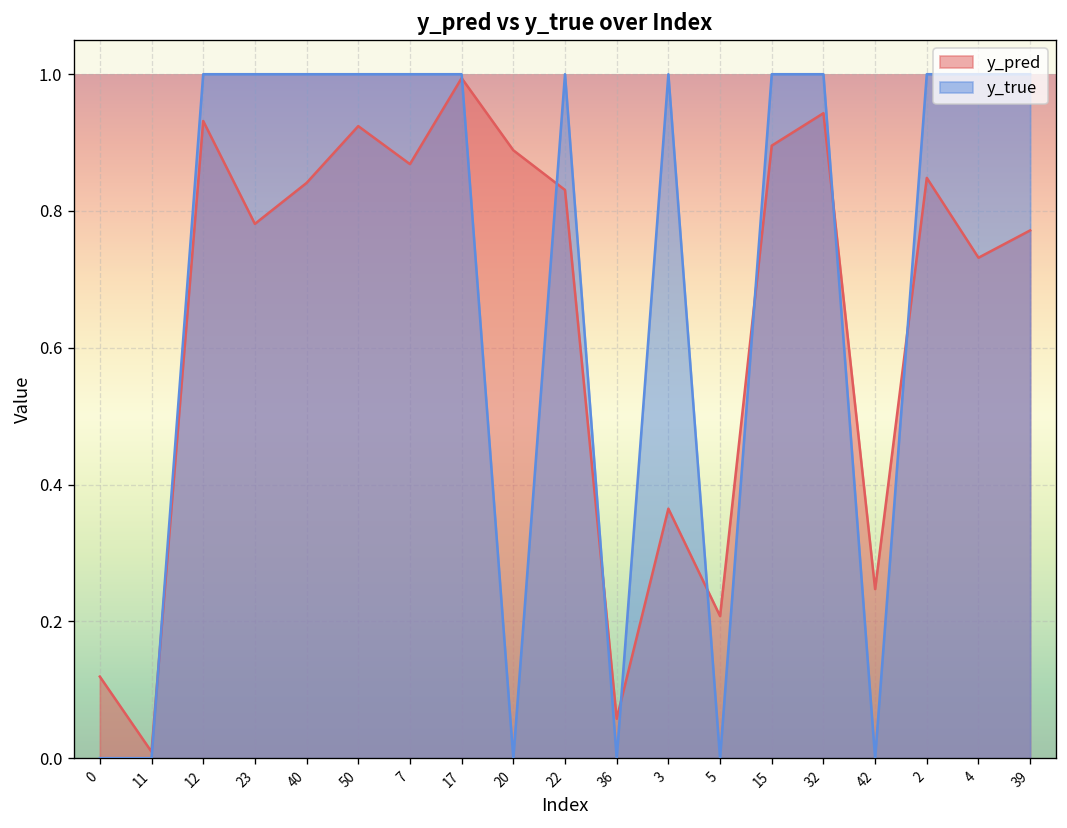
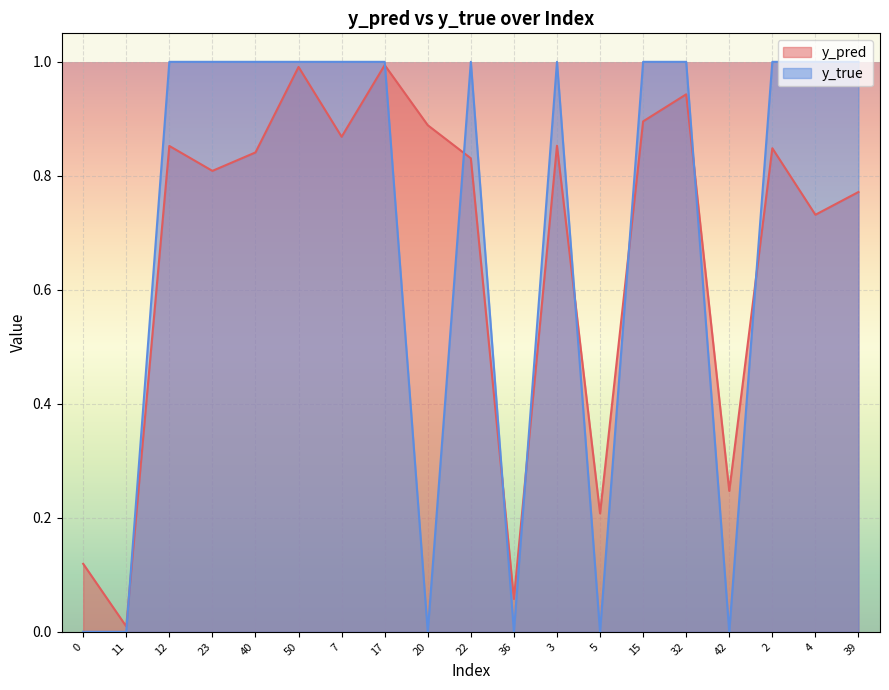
  {
    "y_pred": {
      "0": 0.12,
      "11": 0.01,
-     "12": 0.93,
-     "23": 0.78,
+     "12": 0.85,
+     "23": 0.81,
      "40": 0.84,
-     "50": 0.92,
+     "50": 0.99,
      "7": 0.87,
      "17": 0.99,
      "20": 0.89,
      "22": 0.83,
      "36": 0.06,
-     "3": 0.36,
+     "3": 0.85,
      "5": 0.21,
      "15": 0.90,
      "32": 0.94,
      "42": 0.25,
      "2": 0.85,
      "4": 0.73,
      "39": 0.77
    },
    "y_true": {
      "0": 0.00,
      "11": 0.00,
      "12": 1.00,
      "23": 1.00,
      "40": 1.00,
      "50": 1.00,
      "7": 1.00,
      "17": 1.00,
      "20": 0.00,
      "22": 1.00,
      "36": 0.00,
      "3": 1.00,
      "5": 0.00,
      "15": 1.00,
      "32": 1.00,
      "42": 0.00,
      "2": 1.00
    }
  }
